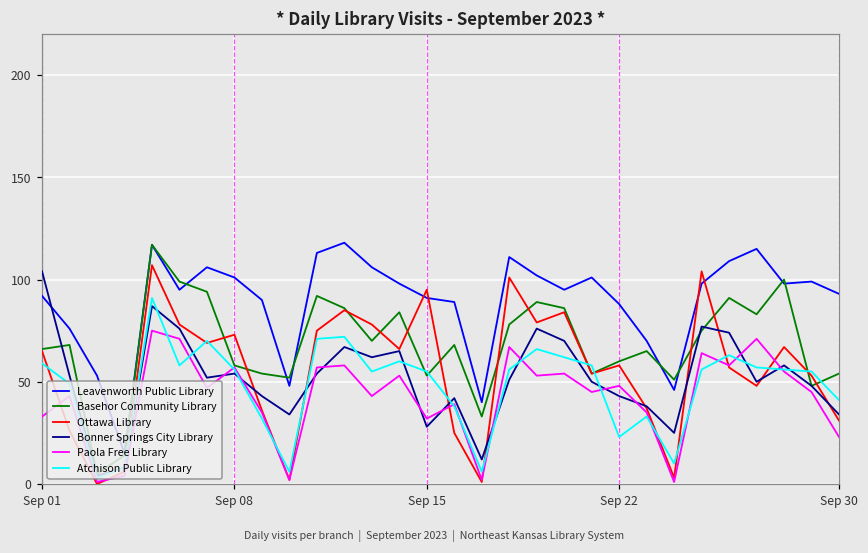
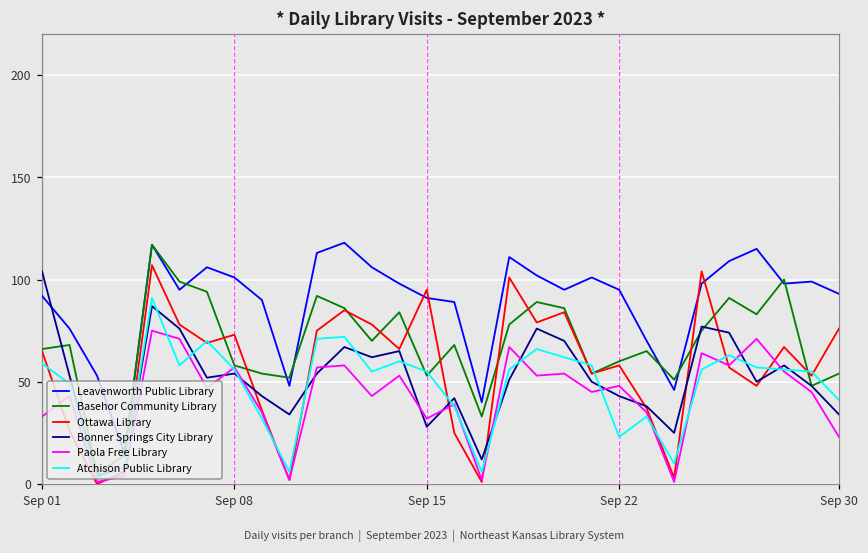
  {
    "Leavenworth Public Library": {
      "Sep 01": 92,
      "Sep 08": 101,
      "Sep 15": 91,
-     "Sep 22": 88,
+     "Sep 22": 95,
      "Sep 30": 93
    },
    "Basehor Community Library": {
      "Sep 15": 53,
      "Sep 22": 60,
      "Sep 30": 54
    },
    "Ottawa Library": {
      "Sep 08": 73,
      "Sep 15": 95,
      "Sep 22": 58,
-     "Sep 30": 31
+     "Sep 30": 76
    },
    "Bonner Springs City Library": {
      "Sep 01": 104,
      "Sep 08": 54,
      "Sep 15": 28,
      "Sep 22": 43,
      "Sep 30": 34
    },
    "Paola Free Library": {
      "Sep 01": 33,
      "Sep 15": 32,
      "Sep 22": 48,
      "Sep 30": 23
    },
    "Atchison Public Library": {
      "Sep 01": 59,
      "Sep 15": 55,
      "Sep 22": 23,
      "Sep 30": 41
    }
  }
